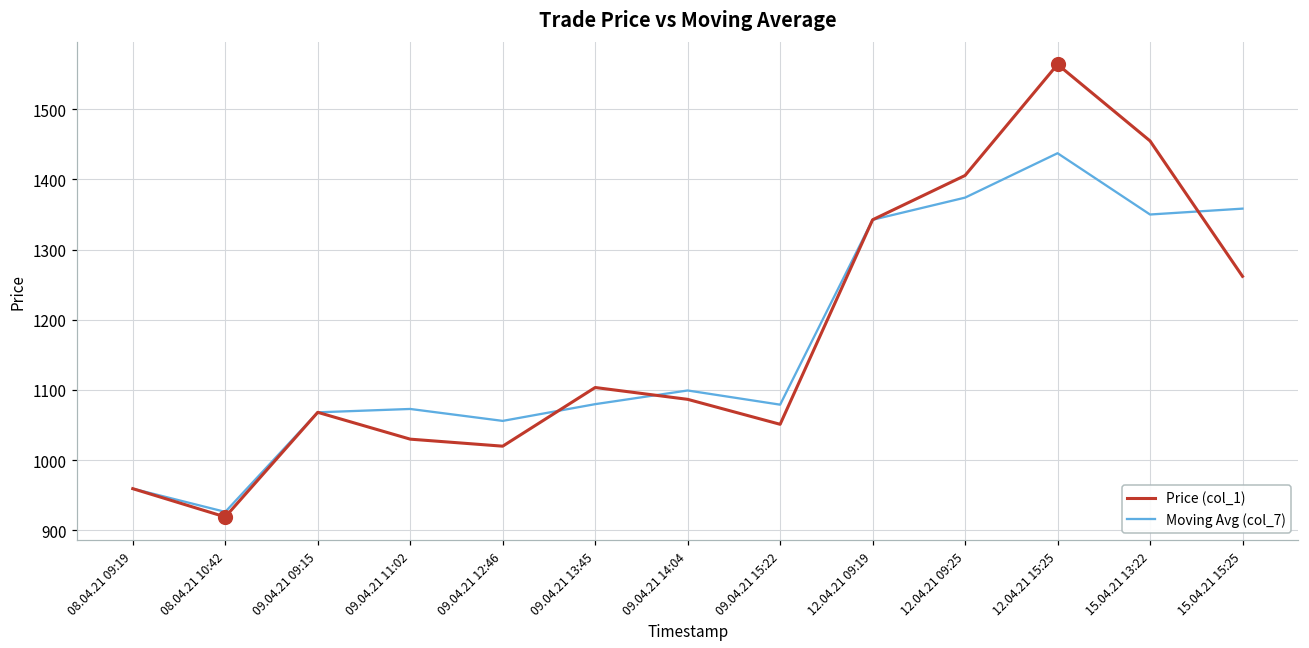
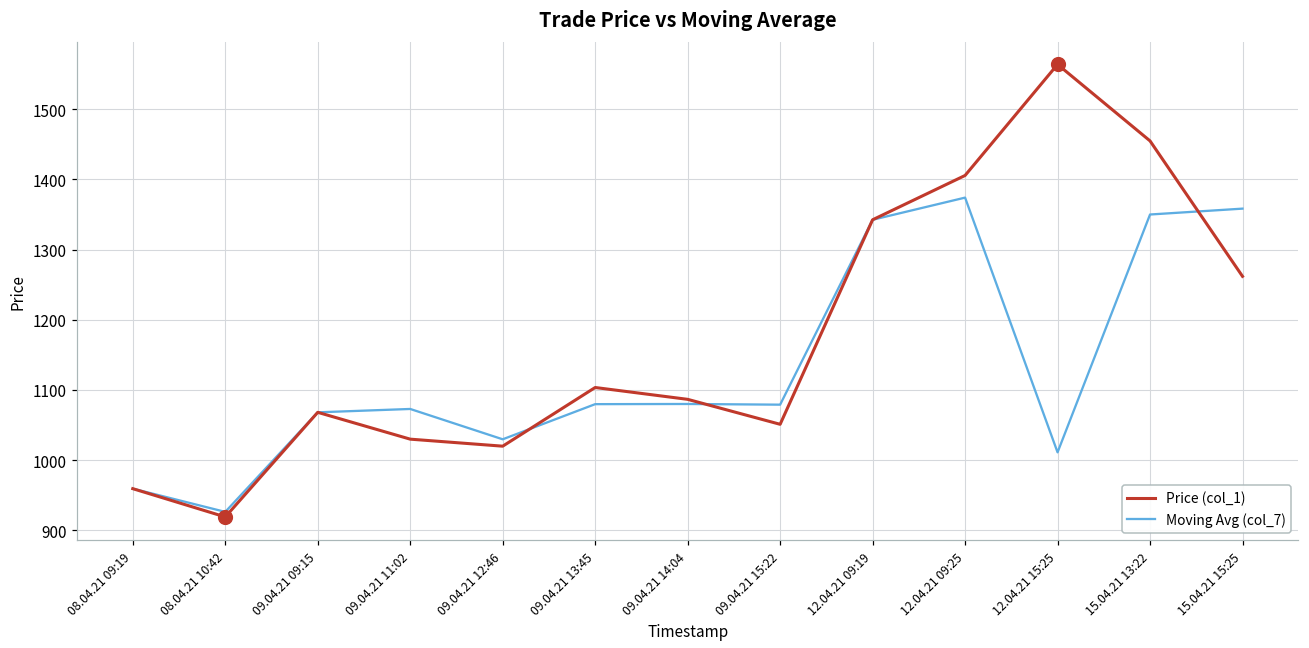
  {
    "Moving Avg (col_7)": {
      "08.04.21 10:42": 930,
      "09.04.21 11:02": 1070,
-     "09.04.21 12:46": 1060,
+     "09.04.21 12:46": 1030,
      "09.04.21 13:45": 1080,
-     "09.04.21 14:04": 1100,
+     "09.04.21 14:04": 1080,
      "09.04.21 15:22": 1080,
      "12.04.21 09:25": 1370,
-     "12.04.21 15:25": 1440,
+     "12.04.21 15:25": 1010,
      "15.04.21 13:22": 1350,
      "15.04.21 15:25": 1360
    }
  }
